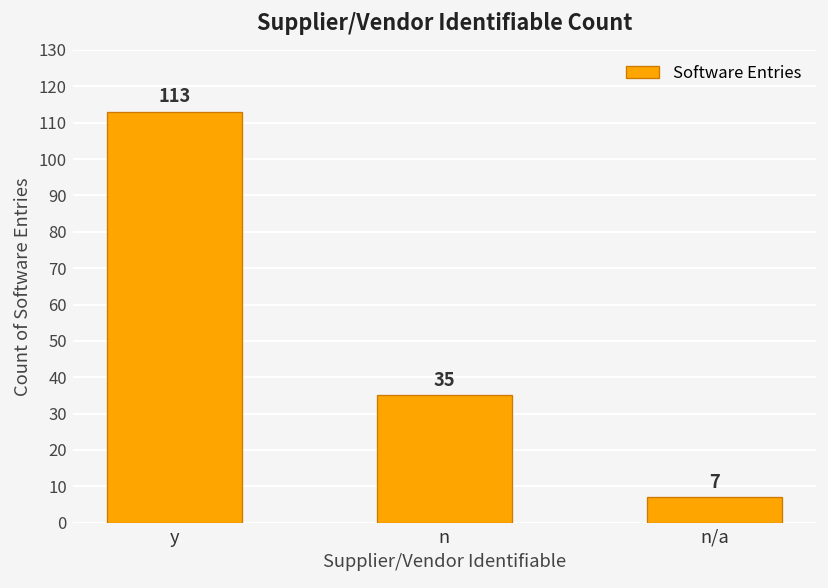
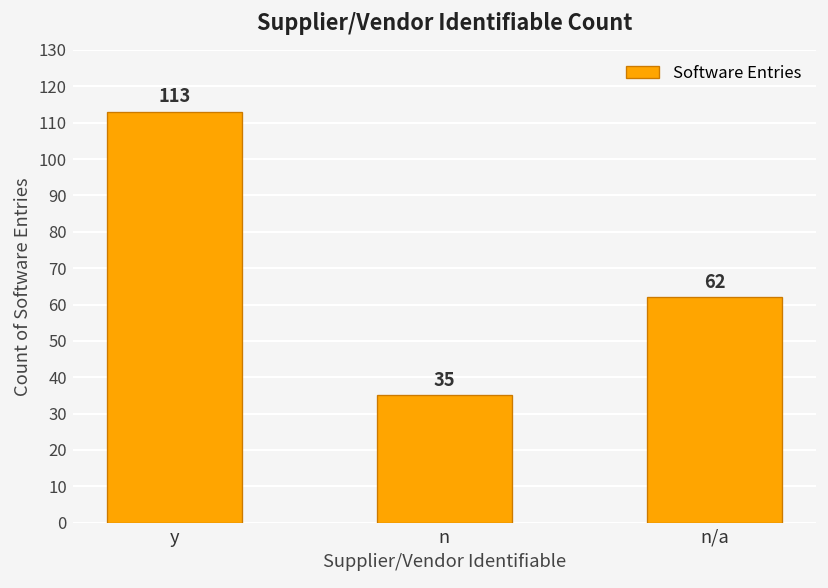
  {
    "y": 113,
    "n": 35,
-   "n/a": 7
+   "n/a": 62
  }
